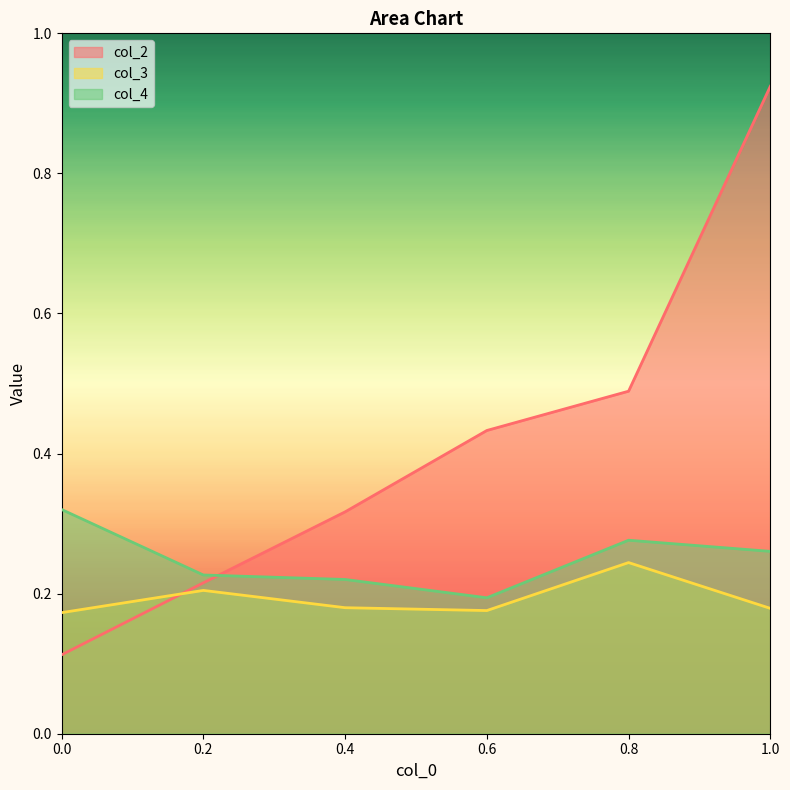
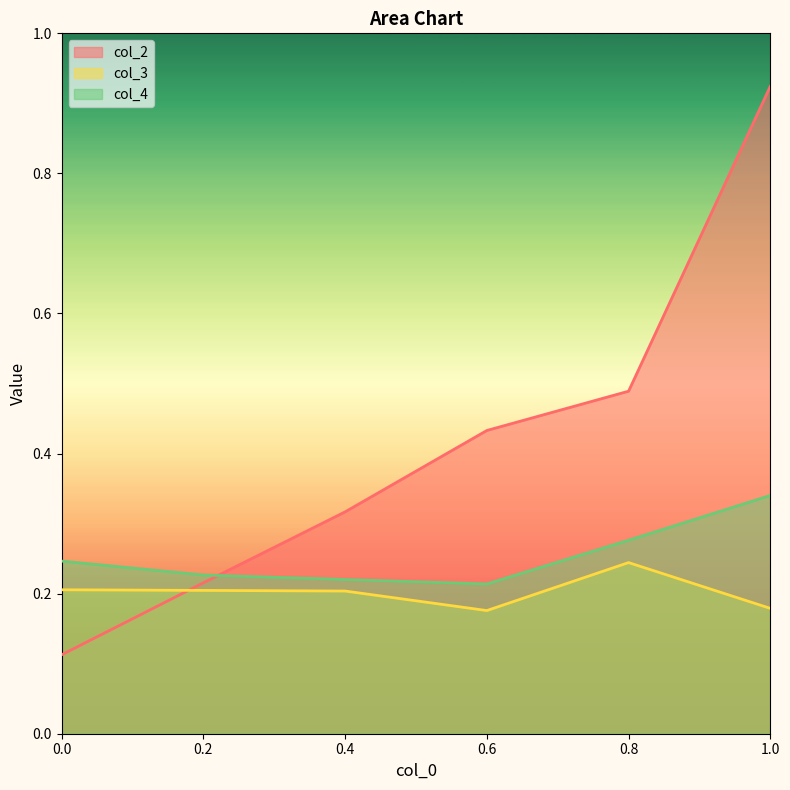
  {
    "col_2": {
      "0.0": 0.11,
      "0.2": 0.22,
      "0.4": 0.32,
      "0.6": 0.43,
      "0.8": 0.49,
      "1.0": 0.92
    },
    "col_3": {
-     "0.0": 0.17,
+     "0.0": 0.21,
      "0.2": 0.20,
-     "0.4": 0.18,
+     "0.4": 0.20,
      "0.6": 0.18,
      "0.8": 0.24,
      "1.0": 0.18
    },
    "col_4": {
-     "0.0": 0.32,
+     "0.0": 0.25,
      "0.2": 0.23,
      "0.4": 0.22,
-     "0.6": 0.19,
+     "0.6": 0.21,
      "0.8": 0.28,
-     "1.0": 0.26
+     "1.0": 0.34
    }
  }
